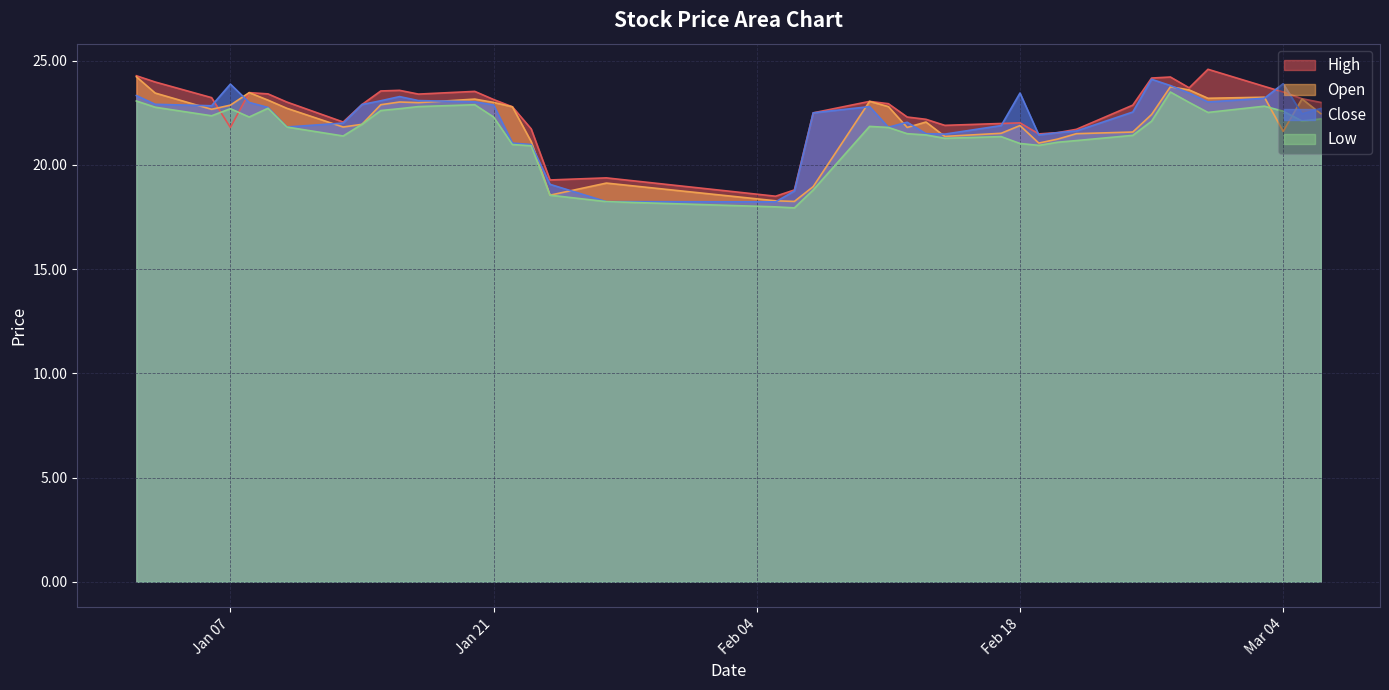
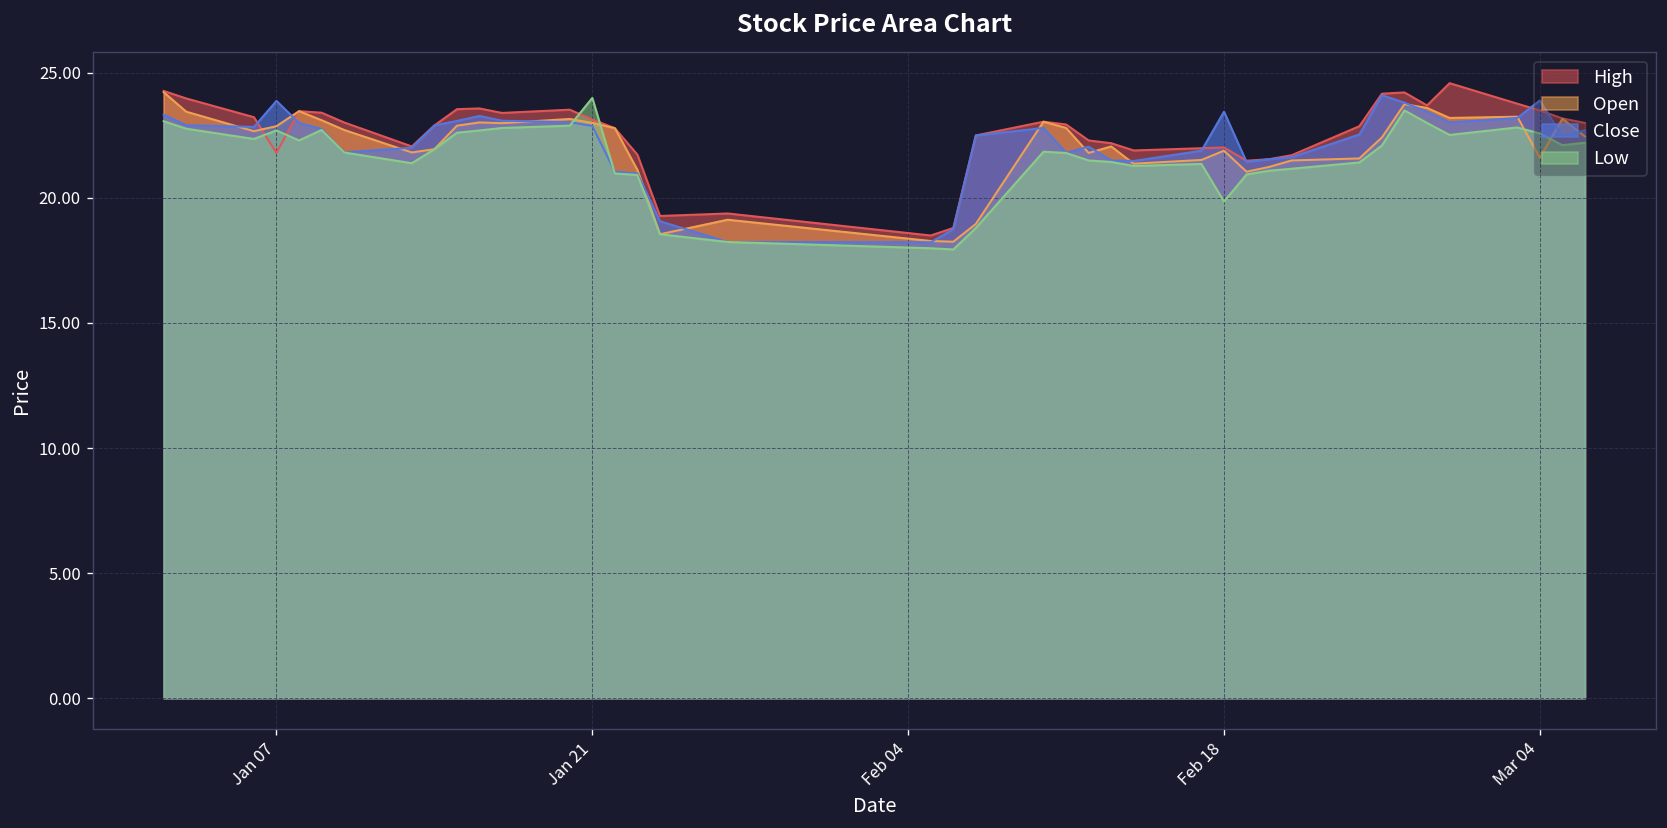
  {
    "High": {
      "Jan 07": 21.8,
      "Jan 21": 23.1,
      "Feb 18": 22.0
    },
    "Open": {
      "Jan 07": 22.9,
      "Feb 18": 21.9
    },
    "Close": {
      "Jan 07": 23.9,
      "Feb 18": 23.5
    },
    "Low": {
      "Jan 07": 22.7,
-     "Jan 21": 22.3,
-     "Feb 18": 21.0
+     "Jan 21": 24.0,
+     "Feb 18": 19.9
    }
  }
